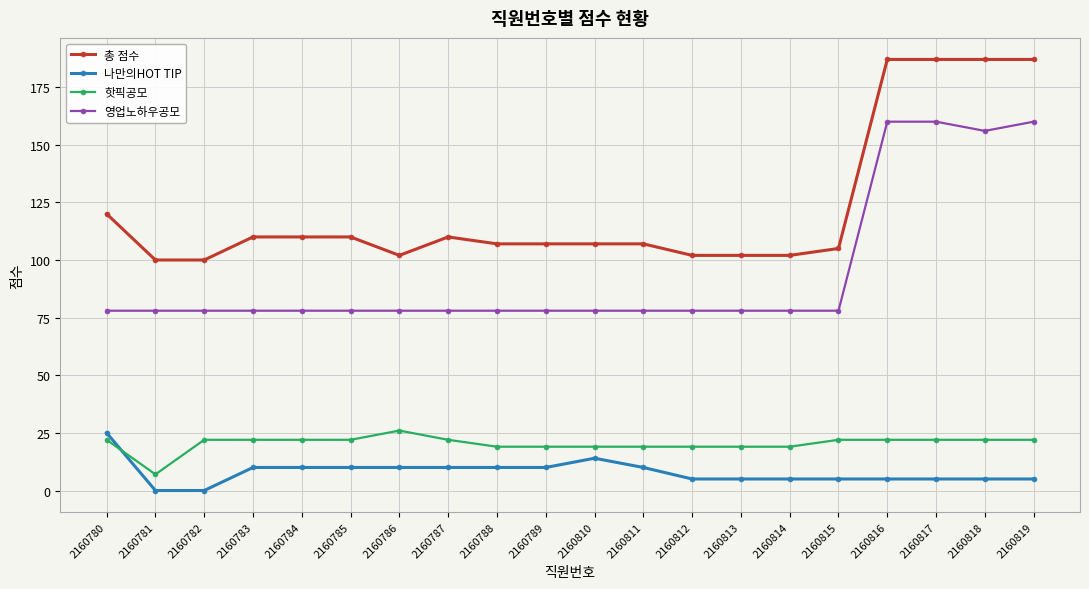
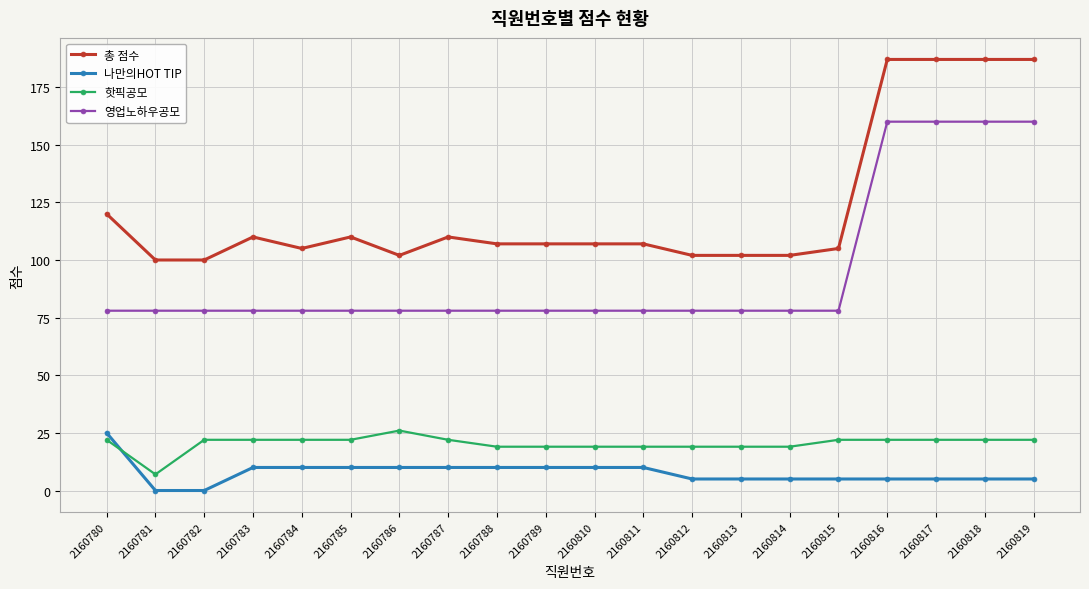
  {
    "총 점수": {
      "2160780": 120,
      "2160781": 100,
      "2160782": 100,
      "2160783": 110,
-     "2160784": 110,
+     "2160784": 105,
      "2160785": 110,
      "2160786": 102,
      "2160787": 110,
      "2160788": 107,
      "2160789": 107,
      "2160810": 107,
      "2160811": 107,
      "2160812": 102,
      "2160813": 102,
      "2160814": 102,
      "2160815": 105,
      "2160816": 187,
      "2160817": 187,
      "2160818": 187,
      "2160819": 187
    },
    "나만의HOT TIP": {
      "2160780": 25,
      "2160781": 0,
      "2160782": 0,
      "2160783": 10,
      "2160784": 10,
      "2160785": 10,
      "2160786": 10,
      "2160787": 10,
      "2160788": 10,
      "2160789": 10,
-     "2160810": 14,
+     "2160810": 10,
      "2160811": 10,
      "2160812": 5,
      "2160813": 5,
      "2160814": 5,
      "2160815": 5,
      "2160816": 5,
      "2160817": 5,
      "2160818": 5,
      "2160819": 5
    },
    "핫픽공모": {
      "2160780": 22,
      "2160781": 7,
      "2160782": 22,
      "2160783": 22,
      "2160784": 22,
      "2160785": 22,
      "2160786": 26,
      "2160787": 22,
      "2160788": 19,
      "2160789": 19,
      "2160810": 19,
      "2160811": 19,
      "2160812": 19,
      "2160813": 19,
      "2160814": 19,
      "2160815": 22,
      "2160816": 22,
      "2160817": 22,
      "2160818": 22,
      "2160819": 22
    },
    "영업노하우공모": {
      "2160780": 78,
      "2160781": 78,
      "2160782": 78,
      "2160783": 78,
      "2160784": 78,
      "2160785": 78,
      "2160786": 78,
      "2160787": 78,
      "2160788": 78,
      "2160789": 78,
      "2160810": 78,
      "2160811": 78,
      "2160812": 78,
      "2160813": 78,
      "2160814": 78,
      "2160815": 78,
      "2160816": 160,
      "2160817": 160,
-     "2160818": 156,
+     "2160818": 160,
      "2160819": 160
    }
  }
